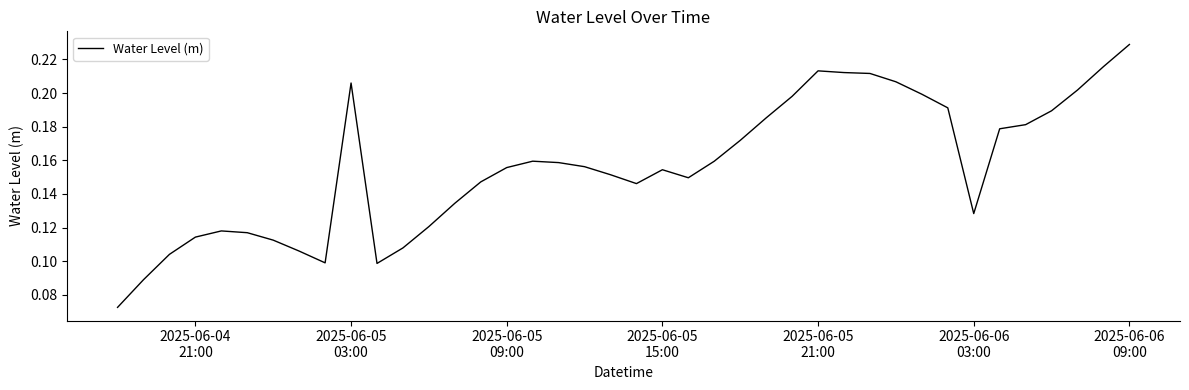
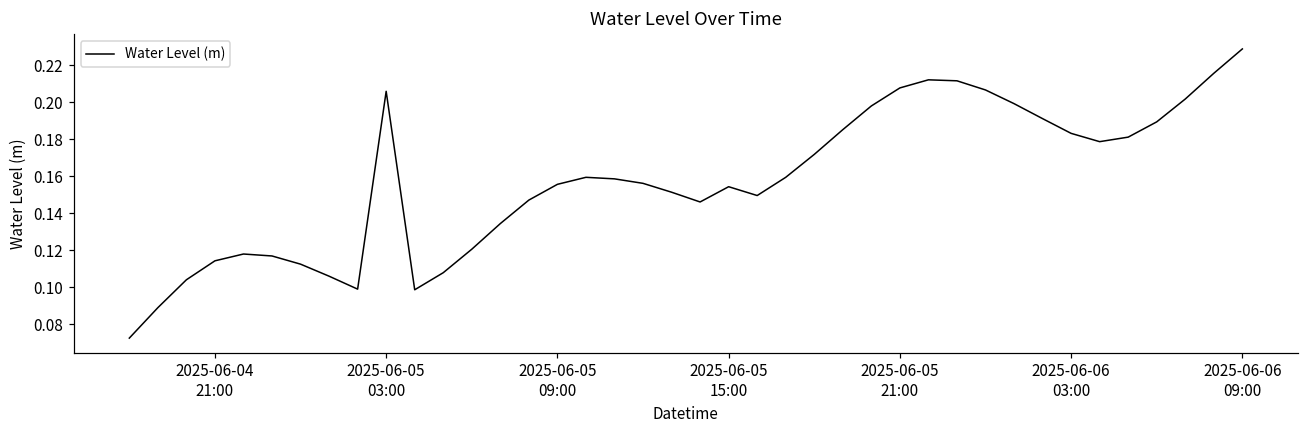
  {
    "2025-06-04 21:00": 0.114,
    "2025-06-05 03:00": 0.206,
    "2025-06-05 09:00": 0.156,
    "2025-06-05 15:00": 0.154,
-   "2025-06-05 21:00": 0.213,
-   "2025-06-06 03:00": 0.128,
+   "2025-06-05 21:00": 0.208,
+   "2025-06-06 03:00": 0.183,
    "2025-06-06 09:00": 0.229
  }
